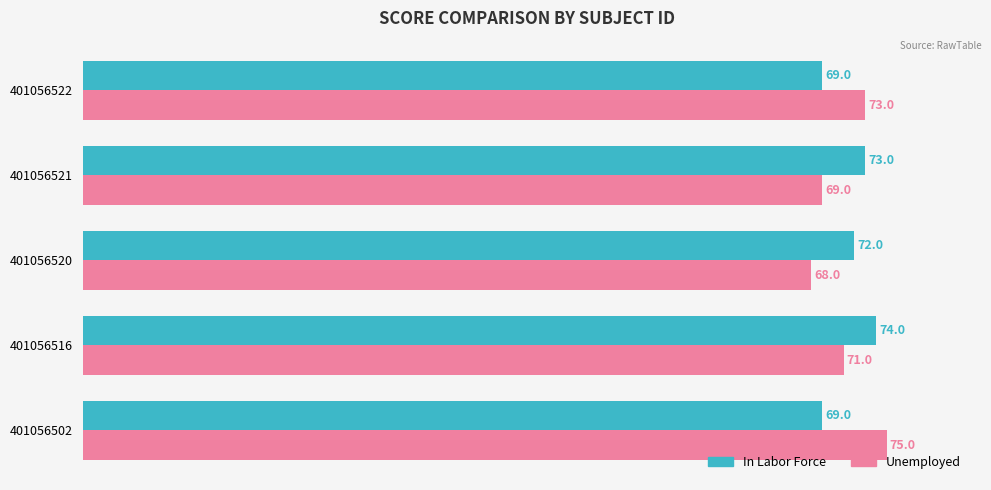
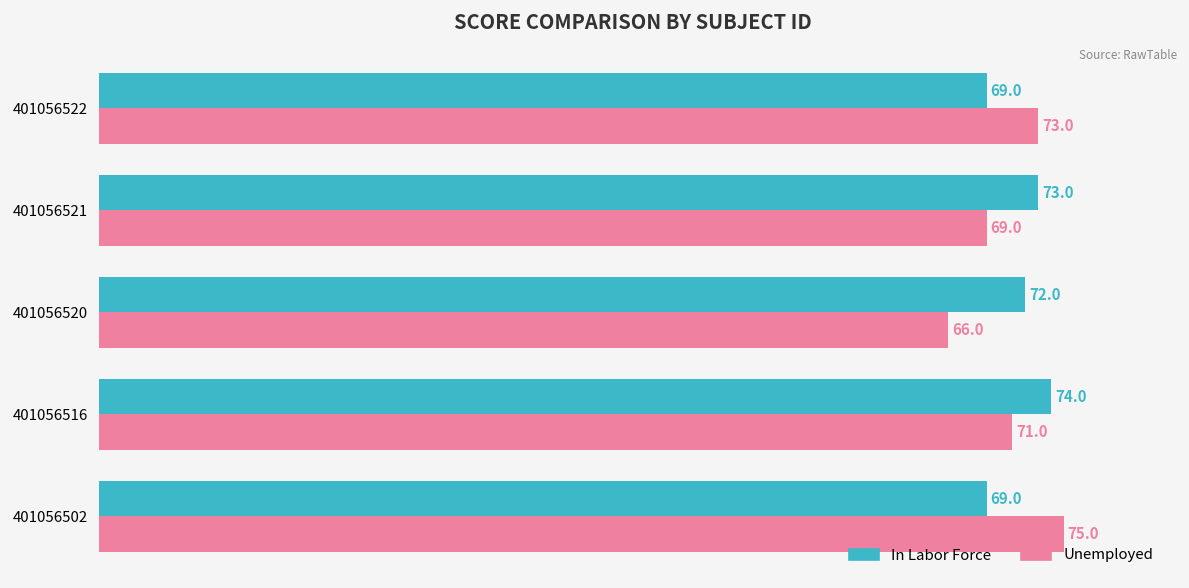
  {
    "In Labor Force": {
      "401056522": 69.0,
      "401056521": 73.0,
      "401056520": 72.0,
      "401056516": 74.0,
      "401056502": 69.0
    },
    "Unemployed": {
      "401056522": 73.0,
      "401056521": 69.0,
-     "401056520": 68.0,
+     "401056520": 66.0,
      "401056516": 71.0,
      "401056502": 75.0
    }
  }
